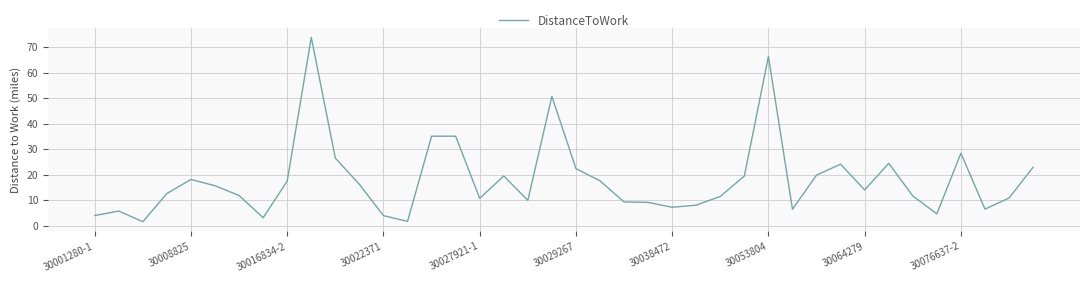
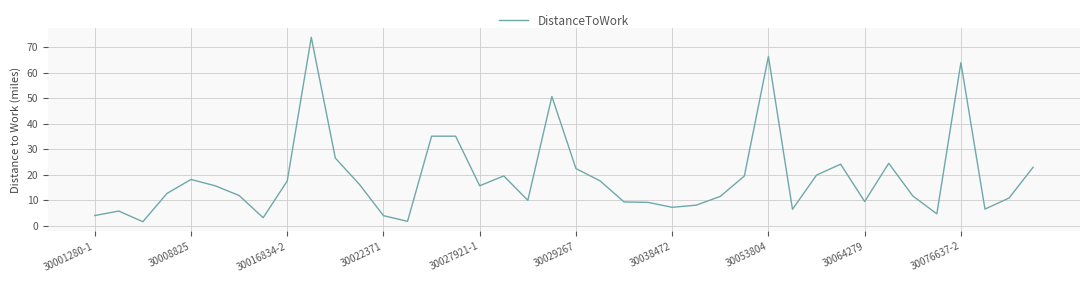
  {
    "30001280-1": 4,
    "30008825": 18,
    "30016834-2": 17,
    "30022371": 4,
-   "30027921-1": 11,
+   "30027921-1": 16,
    "30029267": 22,
    "30038472": 7,
    "30053804": 66,
-   "30064279": 14,
-   "30076637-2": 28
+   "30064279": 9,
+   "30076637-2": 64
  }
